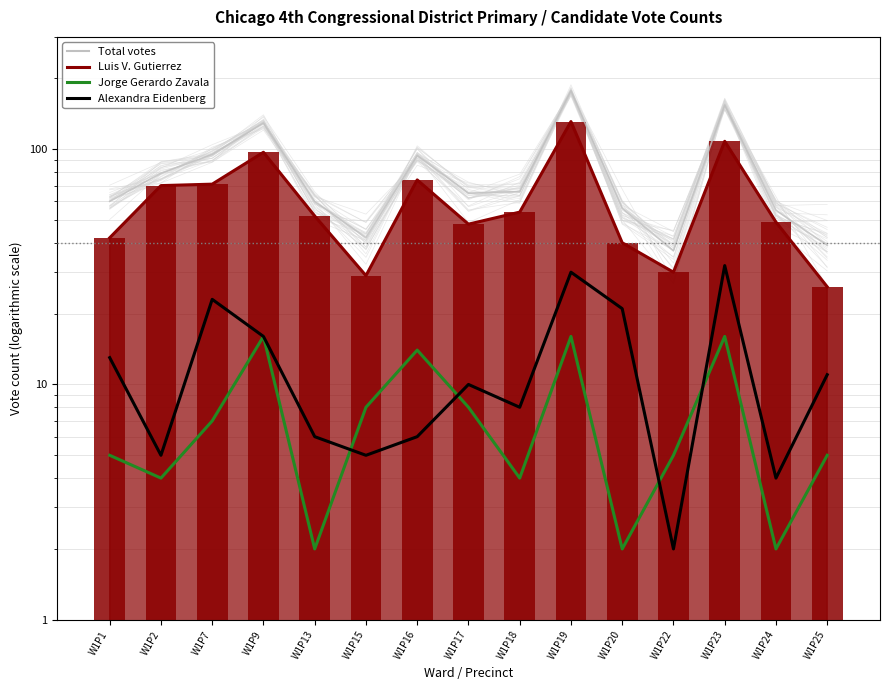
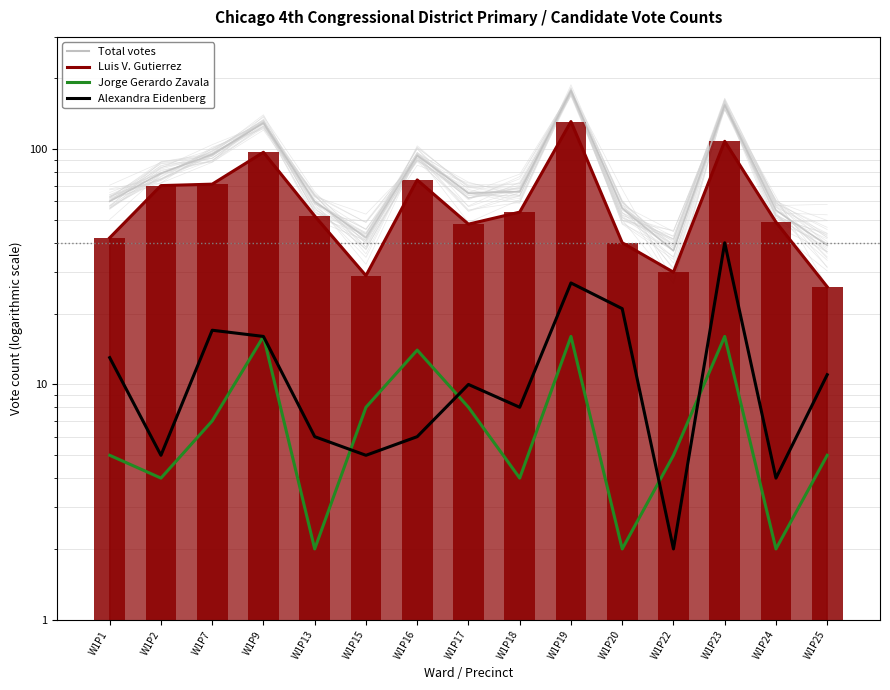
  {
    "Jorge Gerardo Zavala": {
      "W1P1": 5,
      "W1P2": 4,
      "W1P7": 7,
      "W1P13": 2,
      "W1P15": 8,
      "W1P16": 14,
      "W1P17": 8,
      "W1P18": 4,
      "W1P19": 16,
      "W1P20": 2,
      "W1P22": 5,
      "W1P23": 16,
      "W1P24": 2,
      "W1P25": 5
    },
    "Alexandra Eidenberg": {
      "W1P1": 13,
      "W1P2": 5,
-     "W1P7": 23,
+     "W1P7": 17,
      "W1P13": 6,
      "W1P15": 5,
      "W1P16": 6,
      "W1P17": 10,
      "W1P18": 8,
-     "W1P19": 30,
+     "W1P19": 27,
      "W1P20": 21,
      "W1P22": 2,
-     "W1P23": 32,
+     "W1P23": 40,
      "W1P24": 4,
      "W1P25": 11
    }
  }
